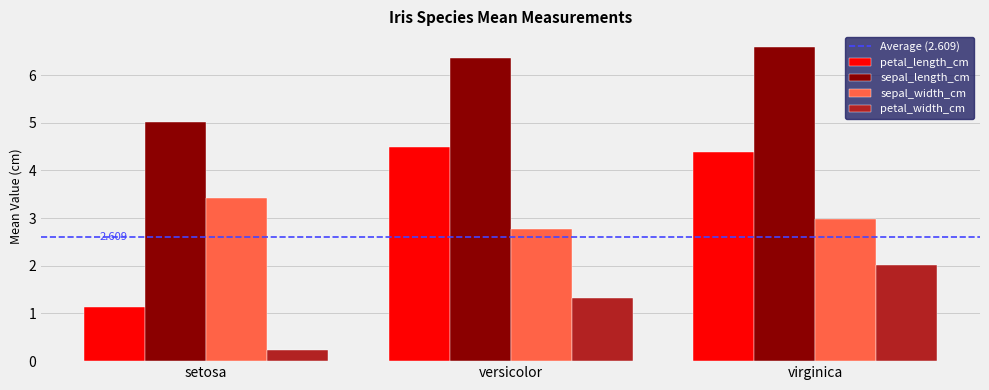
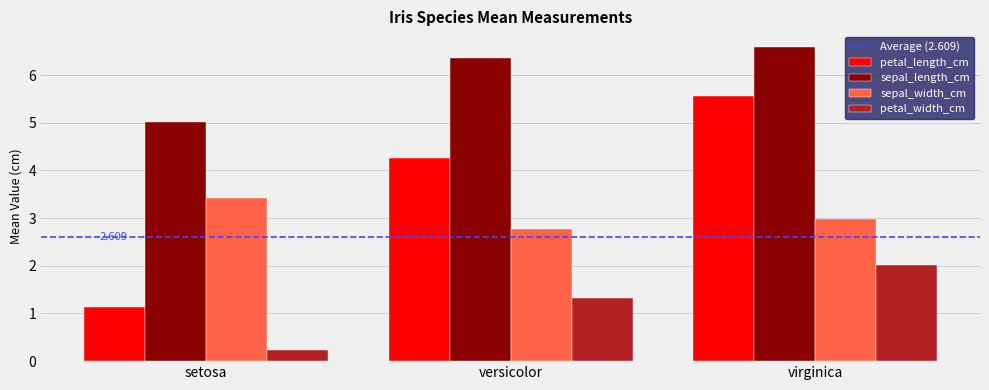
  {
    "petal_length_cm": {
      "setosa": 1.1,
-     "versicolor": 4.5,
-     "virginica": 4.4
+     "versicolor": 4.3,
+     "virginica": 5.6
    },
    "sepal_length_cm": {
      "setosa": 5.0,
      "versicolor": 6.3,
      "virginica": 6.6
    },
    "sepal_width_cm": {
      "setosa": 3.4,
      "versicolor": 2.8,
      "virginica": 3.0
    },
    "petal_width_cm": {
      "setosa": 0.2,
      "versicolor": 1.3,
      "virginica": 2.0
    }
  }
